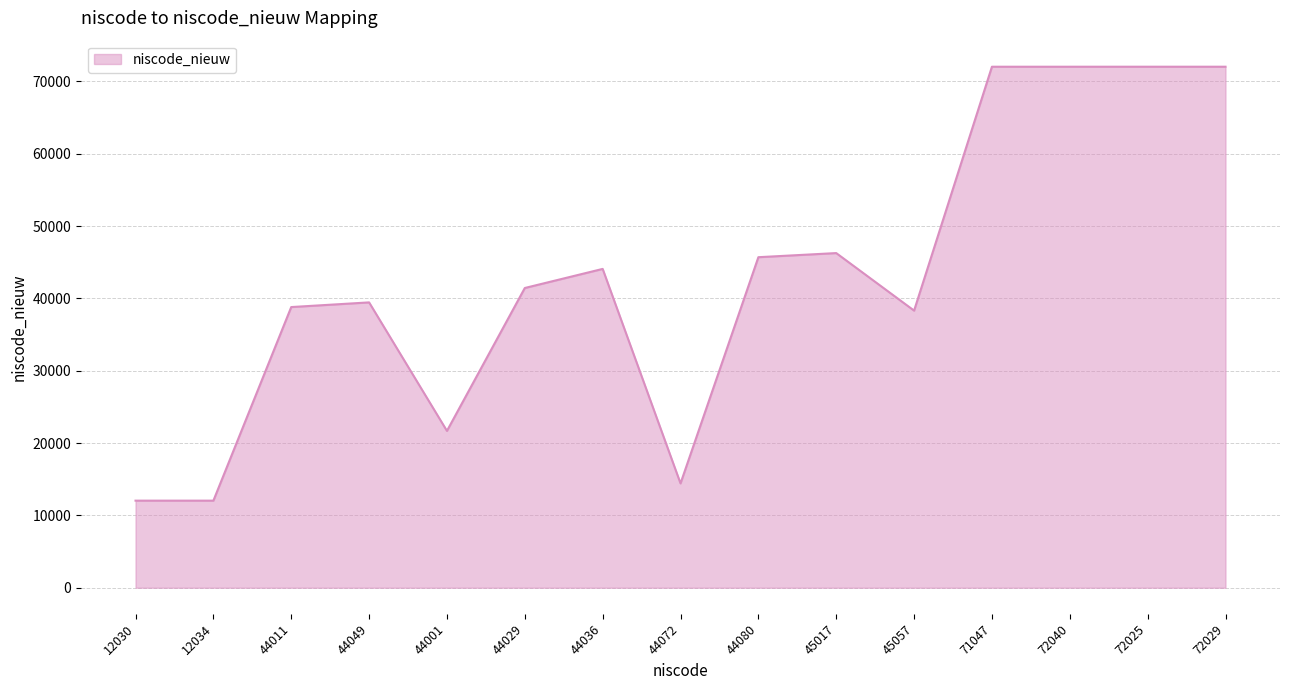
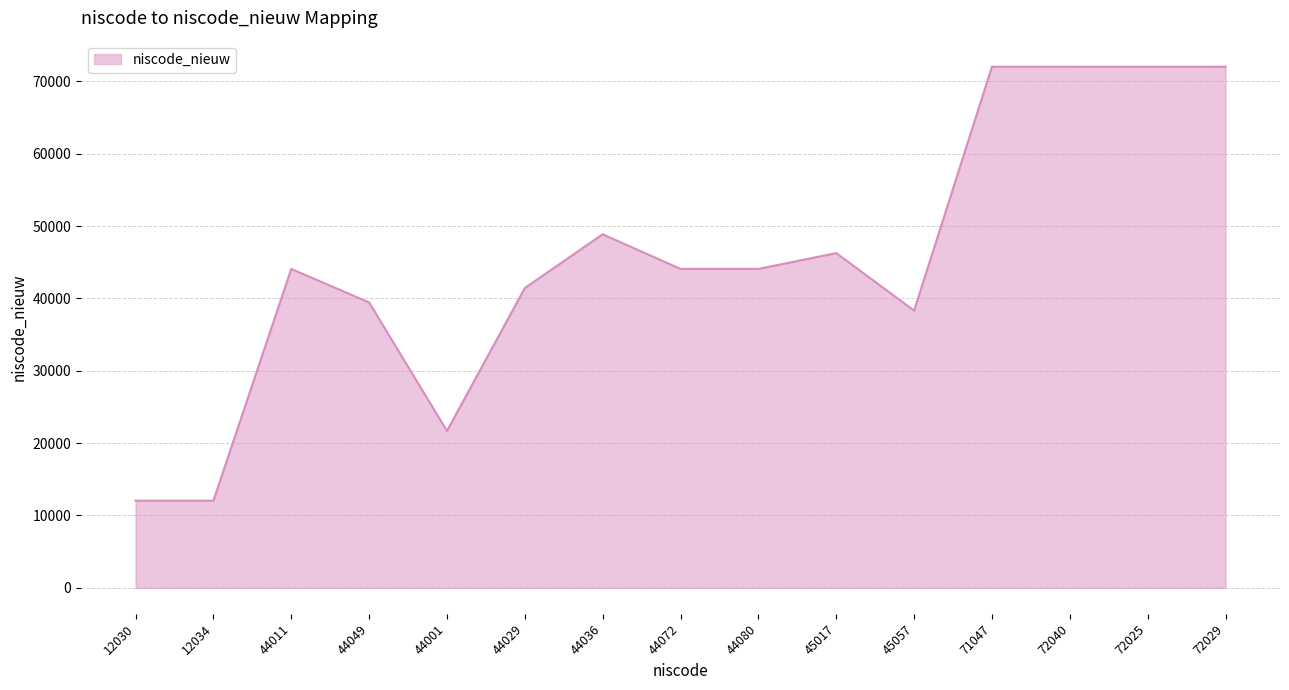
  {
    "12030": 12000,
    "12034": 12000,
-   "44011": 39000,
+   "44011": 44000,
    "44049": 39000,
    "44001": 22000,
    "44029": 41000,
-   "44036": 44000,
-   "44072": 14000,
-   "44080": 46000,
+   "44036": 49000,
+   "44072": 44000,
+   "44080": 44000,
    "45017": 46000,
    "45057": 38000,
    "71047": 72000,
    "72040": 72000,
    "72025": 72000,
    "72029": 72000
  }
